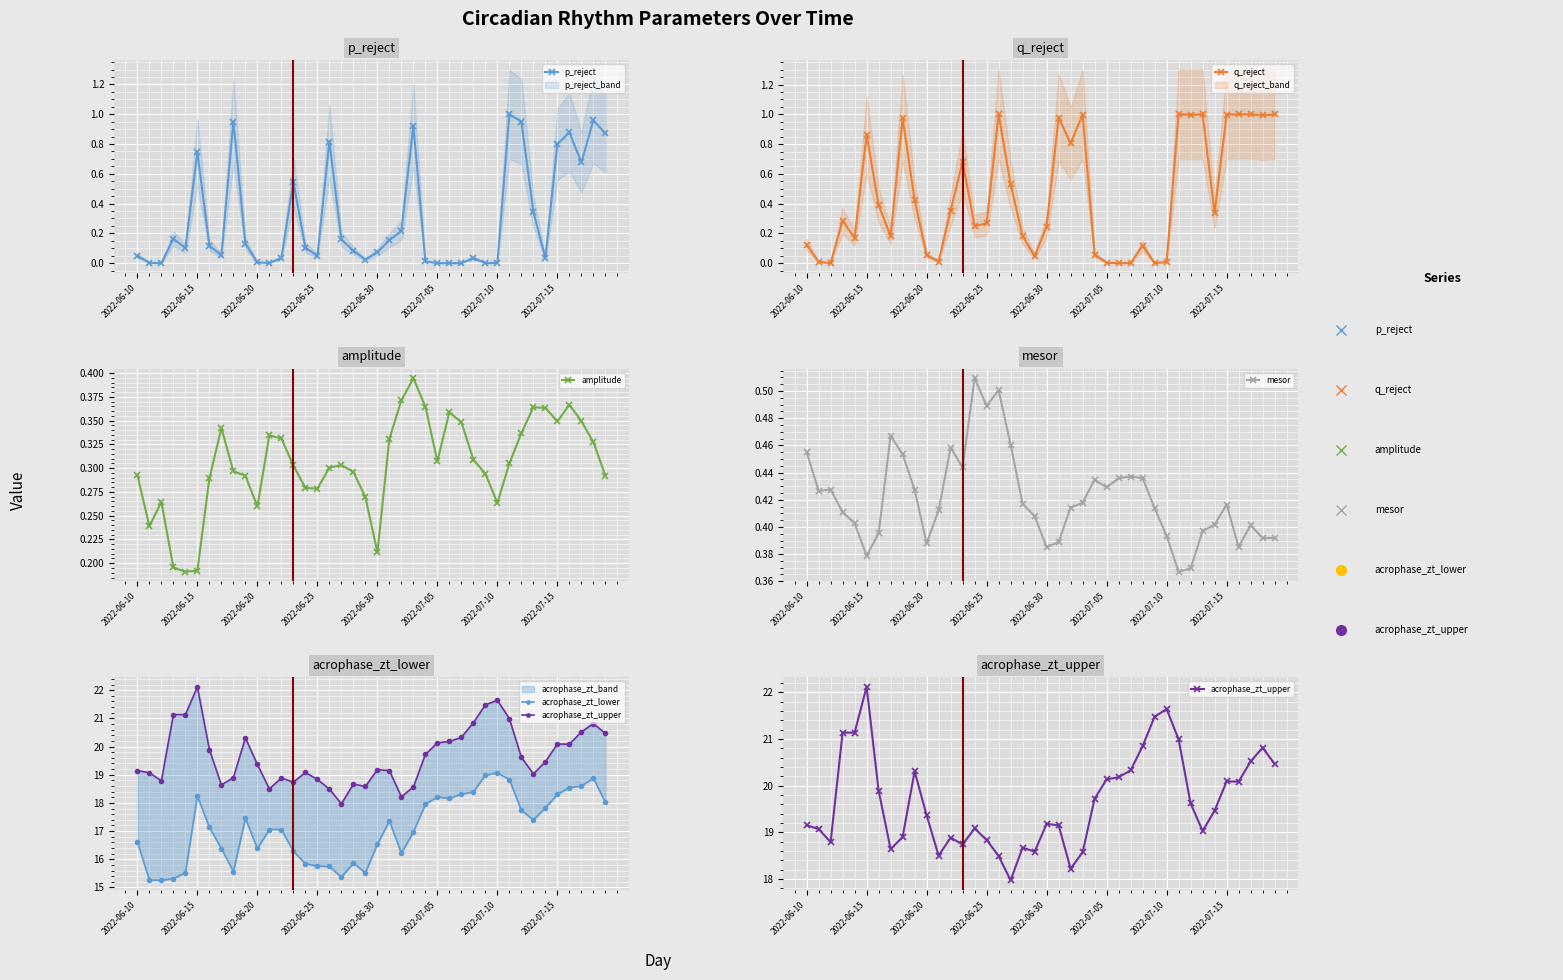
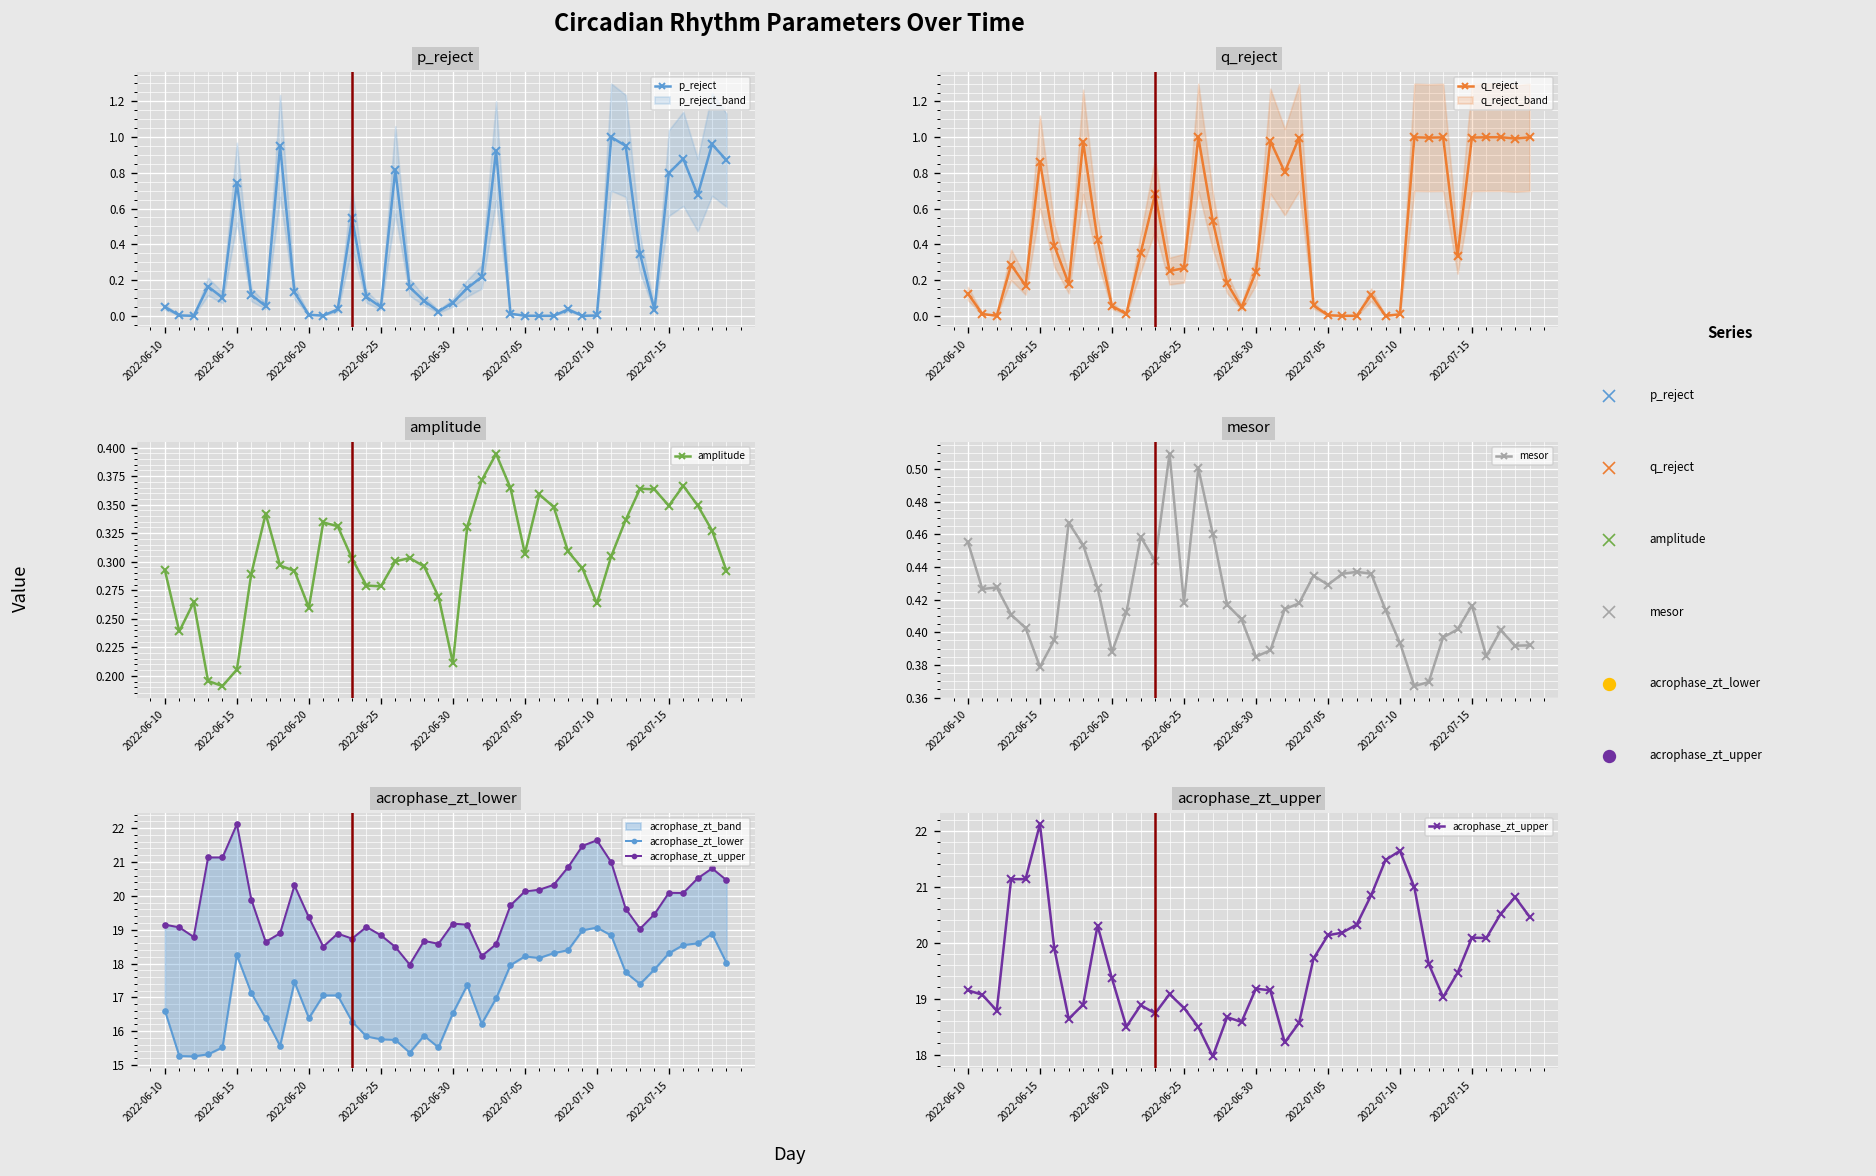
  {
    "amplitude": {
      "2022-06-10": 0.29,
-     "2022-06-15": 0.19,
+     "2022-06-15": 0.21,
      "2022-06-20": 0.26,
      "2022-06-25": 0.28,
      "2022-06-30": 0.21,
      "2022-07-05": 0.31,
      "2022-07-10": 0.26,
      "2022-07-15": 0.35
    },
    "mesor": {
      "2022-06-10": 0.455,
      "2022-06-15": 0.379,
      "2022-06-20": 0.388,
-     "2022-06-25": 0.489,
+     "2022-06-25": 0.418,
      "2022-06-30": 0.385,
      "2022-07-05": 0.429,
      "2022-07-10": 0.394,
      "2022-07-15": 0.416
    },
    "acrophase_zt_upper": {
      "2022-06-10": 19.1,
      "2022-06-15": 22.1,
      "2022-06-20": 19.4,
      "2022-06-25": 18.8,
      "2022-06-30": 19.2,
      "2022-07-05": 20.1,
      "2022-07-10": 21.6,
      "2022-07-15": 20.1
    }
  }
